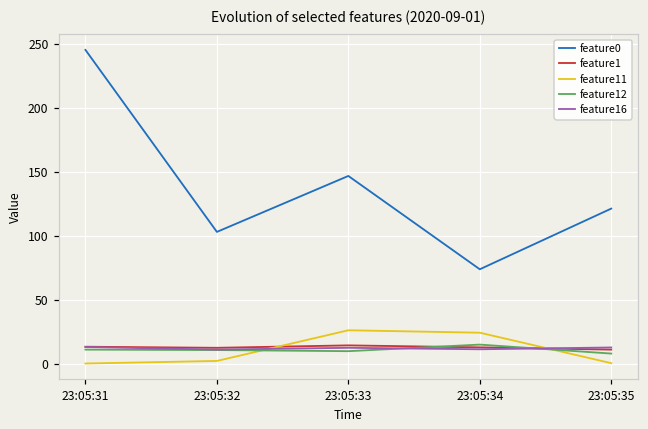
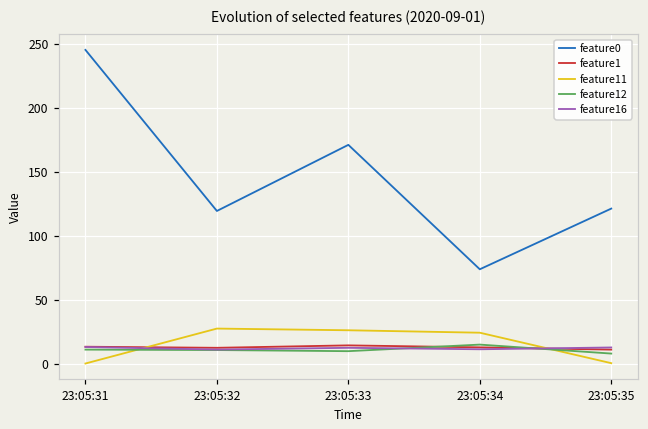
  {
    "feature0": {
      "23:05:31": 245,
-     "23:05:32": 103,
-     "23:05:33": 147,
+     "23:05:32": 119,
+     "23:05:33": 171,
      "23:05:34": 74,
      "23:05:35": 121
    },
    "feature11": {
      "23:05:31": 0,
-     "23:05:32": 2,
+     "23:05:32": 27,
      "23:05:33": 26,
      "23:05:34": 24,
      "23:05:35": 0
    },
    "feature12": {
      "23:05:33": 10,
      "23:05:35": 8
    }
  }
